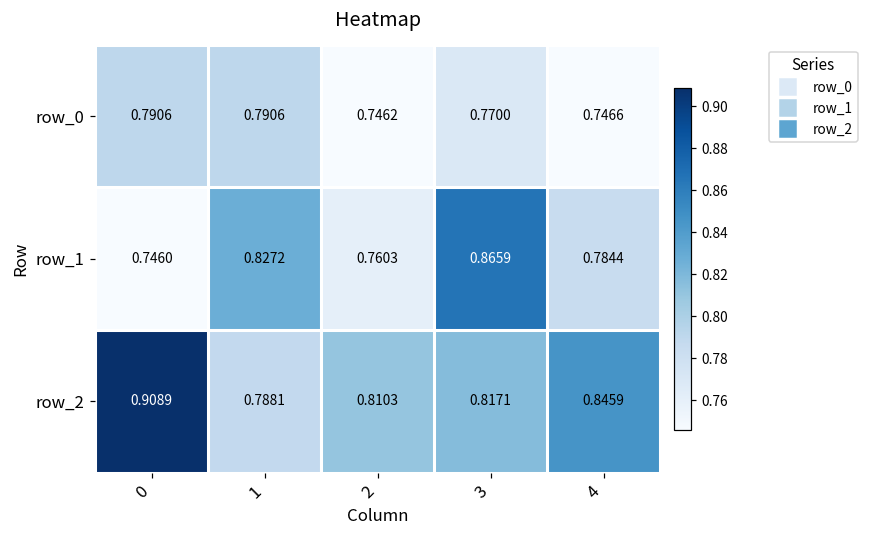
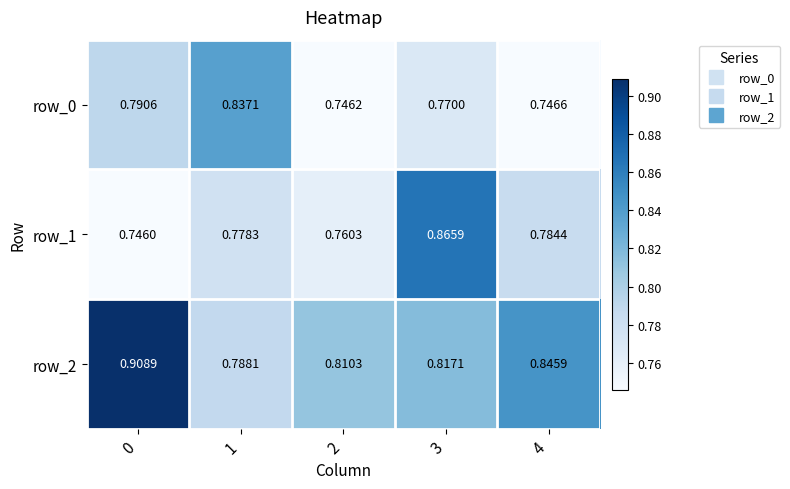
  {
    "row_0": {
-     "1": 0.7906
+     "1": 0.8371
    },
    "row_1": {
-     "1": 0.8272
+     "1": 0.7783
    }
  }
